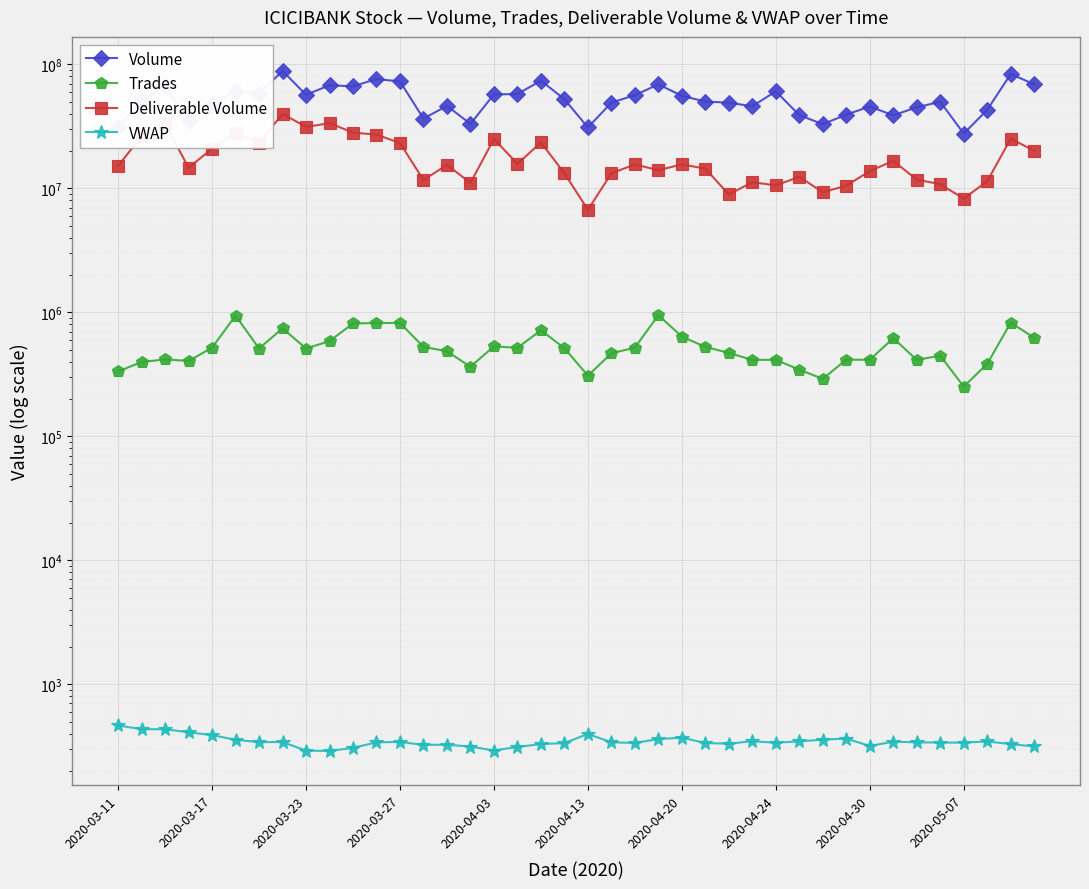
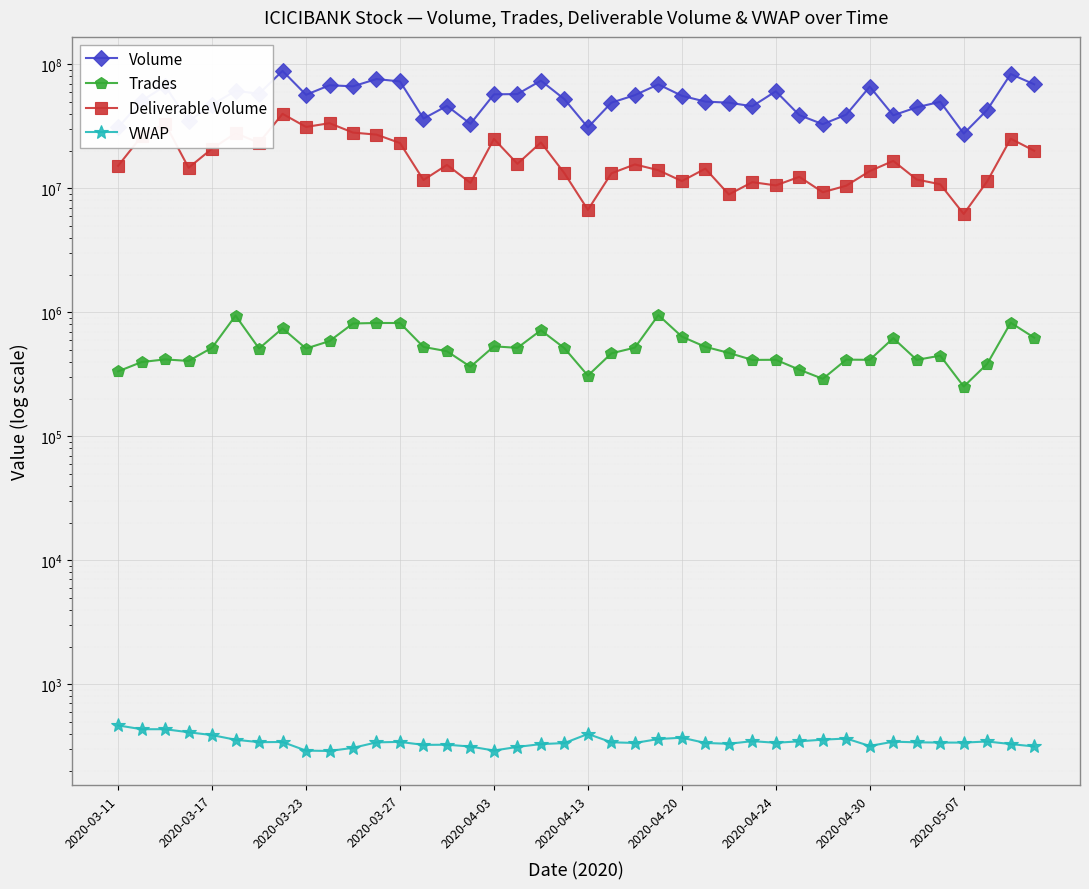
  {
    "Volume": {
      "2020-03-23": 60000000,
      "2020-03-27": 70000000,
      "2020-04-03": 60000000,
      "2020-04-13": 31000000,
      "2020-04-20": 60000000,
      "2020-04-24": 60000000,
-     "2020-04-30": 46000000,
+     "2020-04-30": 70000000,
      "2020-05-07": 28000000
    },
    "Trades": {
      "2020-03-11": 330000,
      "2020-03-17": 520000,
      "2020-03-23": 510000,
      "2020-03-27": 800000,
      "2020-04-03": 530000,
      "2020-04-13": 310000,
      "2020-04-20": 600000,
      "2020-04-24": 410000,
      "2020-04-30": 410000,
      "2020-05-07": 250000
    },
    "Deliverable Volume": {
      "2020-03-11": 15000000,
      "2020-03-17": 21000000,
      "2020-03-23": 31000000,
      "2020-03-27": 23000000,
      "2020-04-03": 25000000,
      "2020-04-13": 7000000,
-     "2020-04-20": 16000000,
+     "2020-04-20": 11000000,
      "2020-04-24": 11000000,
      "2020-04-30": 14000000,
-     "2020-05-07": 8000000
+     "2020-05-07": 6000000
    },
    "VWAP": {
      "2020-03-11": 470,
      "2020-03-17": 390,
      "2020-03-23": 290,
      "2020-03-27": 340,
      "2020-04-03": 290,
      "2020-04-13": 400,
      "2020-04-20": 370,
      "2020-04-24": 340,
      "2020-04-30": 320,
      "2020-05-07": 340
    }
  }
